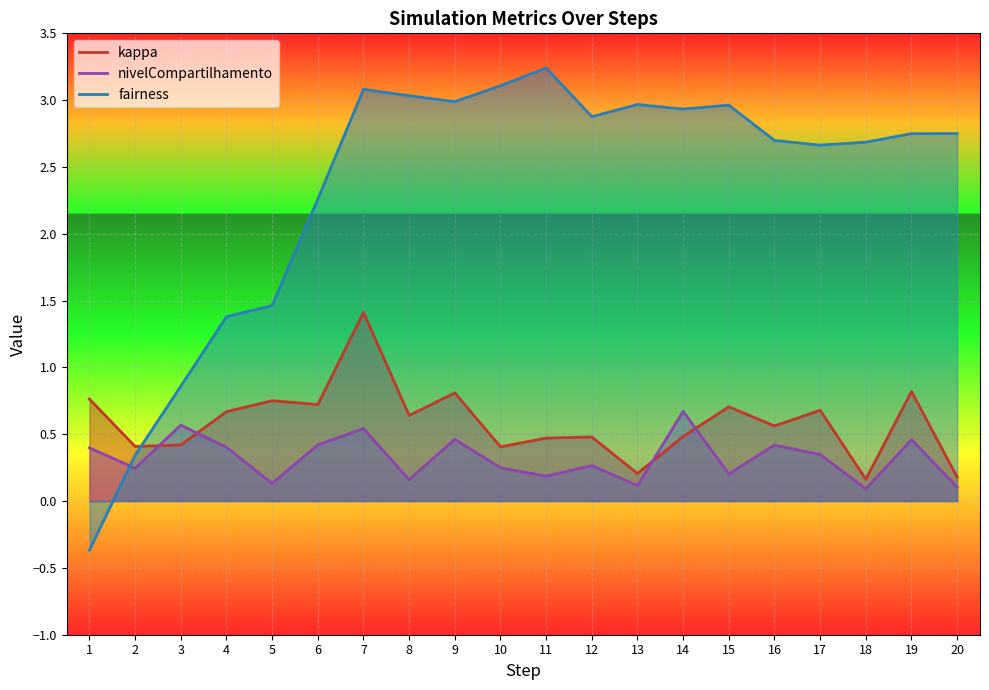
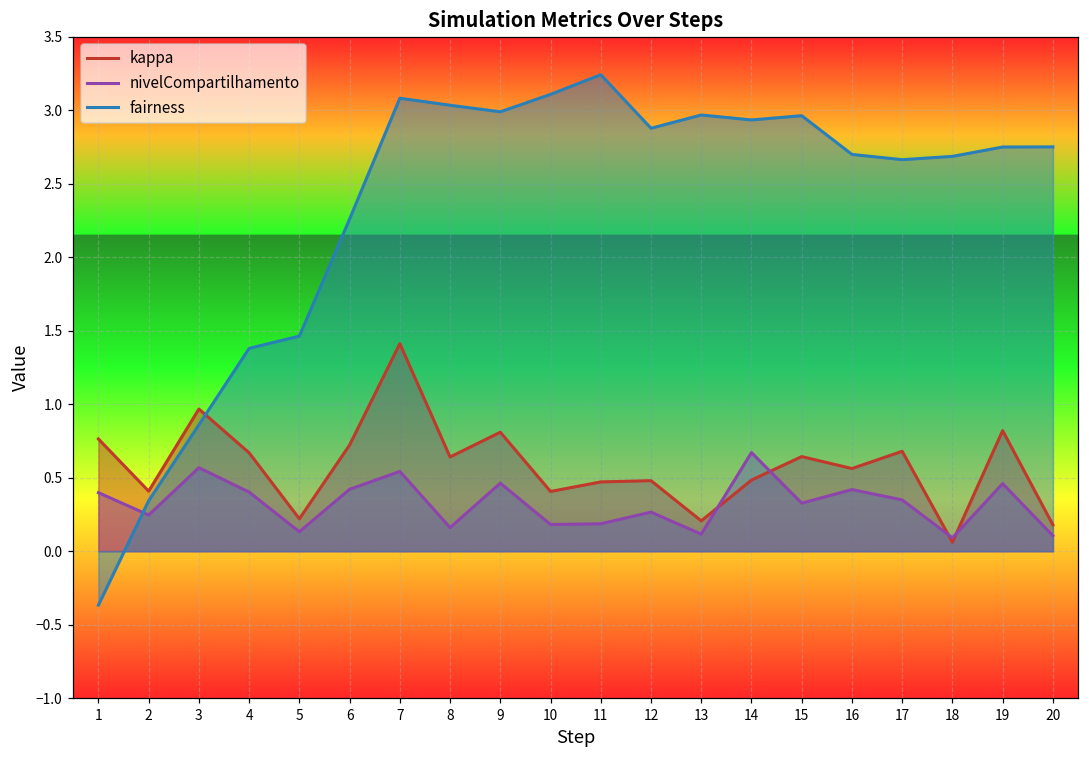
  {
    "kappa": {
      "1": 0.76,
      "2": 0.41,
-     "3": 0.42,
+     "3": 0.97,
      "4": 0.67,
-     "5": 0.75,
+     "5": 0.22,
      "6": 0.72,
      "7": 1.41,
      "8": 0.64,
      "9": 0.81,
      "10": 0.41,
      "11": 0.47,
      "12": 0.48,
      "13": 0.21,
      "14": 0.48,
-     "15": 0.71,
+     "15": 0.64,
      "16": 0.56,
      "17": 0.68,
-     "18": 0.16,
+     "18": 0.06,
      "19": 0.82,
      "20": 0.18
    },
    "nivelCompartilhamento": {
      "1": 0.40,
      "2": 0.25,
      "3": 0.57,
      "4": 0.40,
      "5": 0.13,
      "6": 0.42,
      "7": 0.54,
      "8": 0.16,
      "9": 0.46,
-     "10": 0.25,
+     "10": 0.18,
      "11": 0.19,
      "12": 0.27,
      "13": 0.12,
      "14": 0.67,
-     "15": 0.20,
+     "15": 0.33,
      "16": 0.42,
      "17": 0.35,
      "18": 0.09,
      "19": 0.46,
      "20": 0.10
    }
  }
